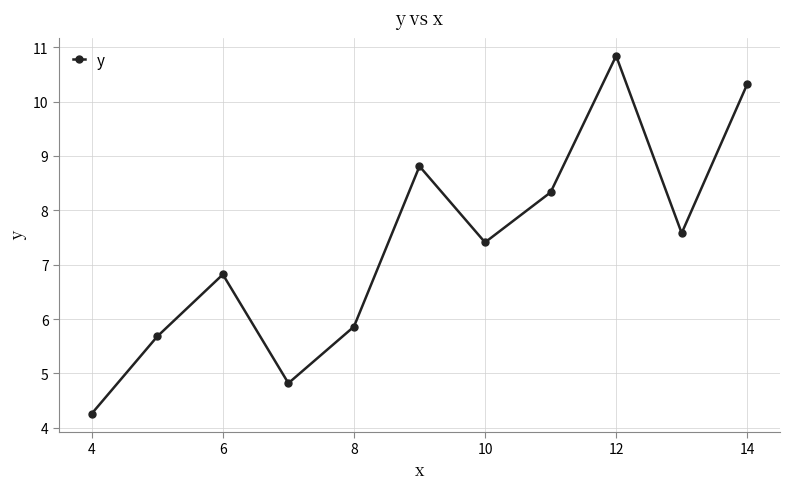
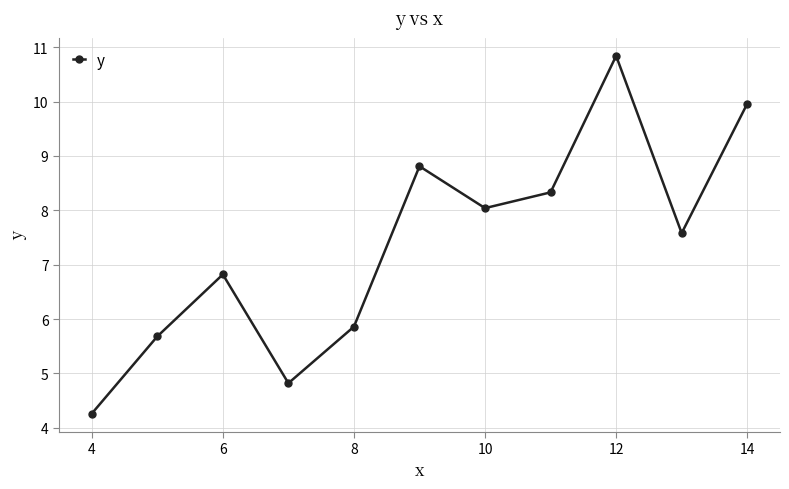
  {
    "4": 4.3,
    "6": 6.8,
    "8": 5.9,
-   "10": 7.4,
+   "10": 8.0,
    "12": 10.8,
-   "14": 10.3
+   "14": 10.0
  }
